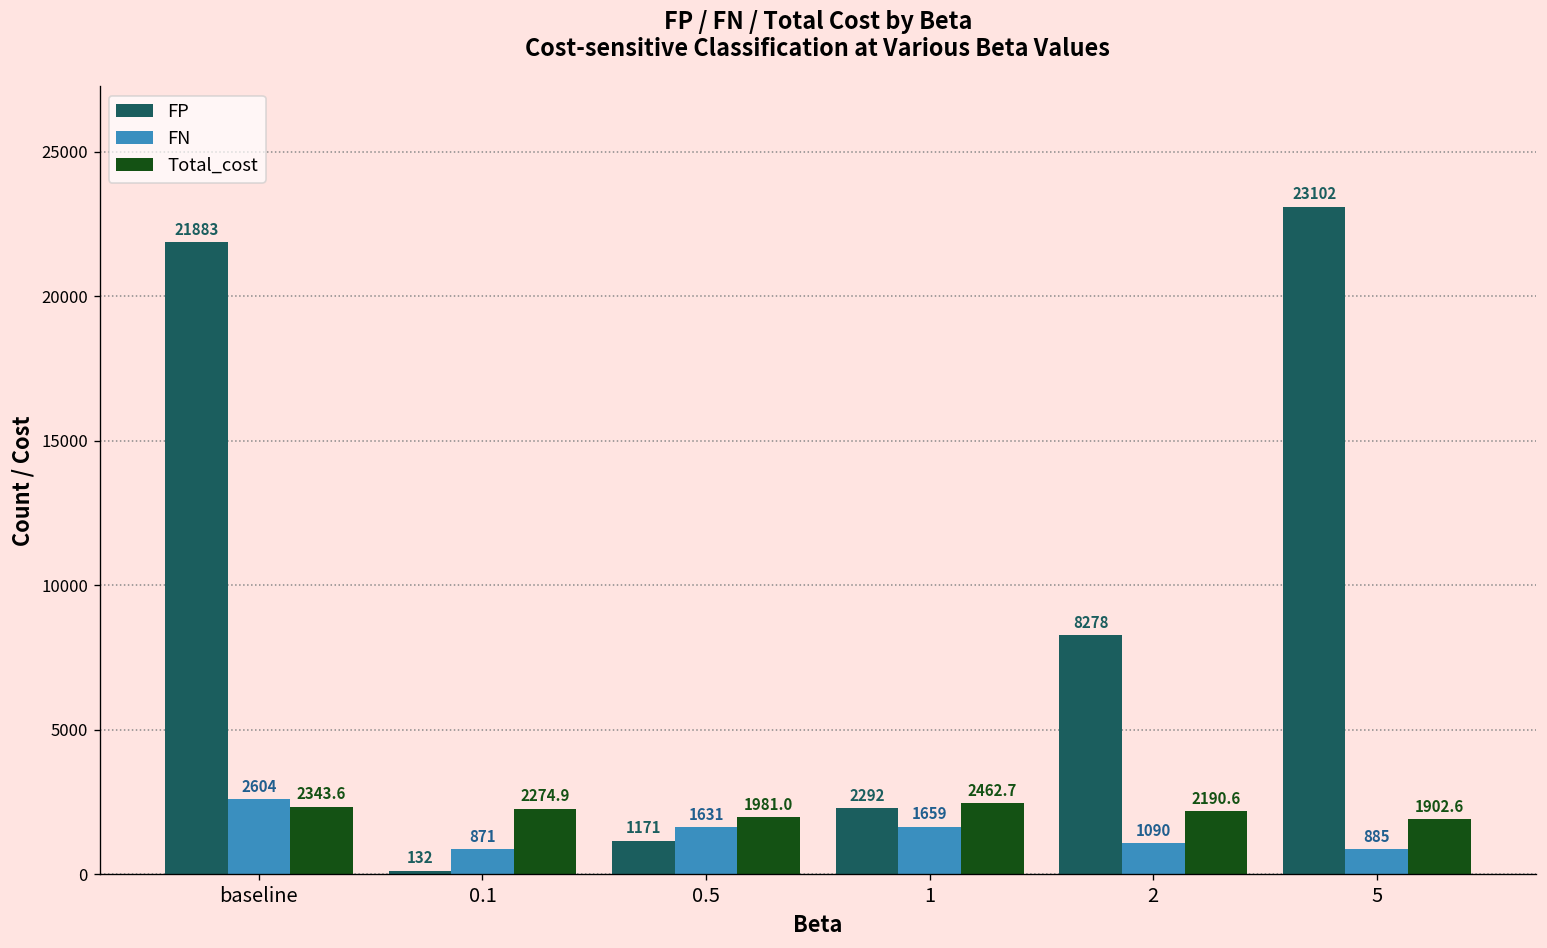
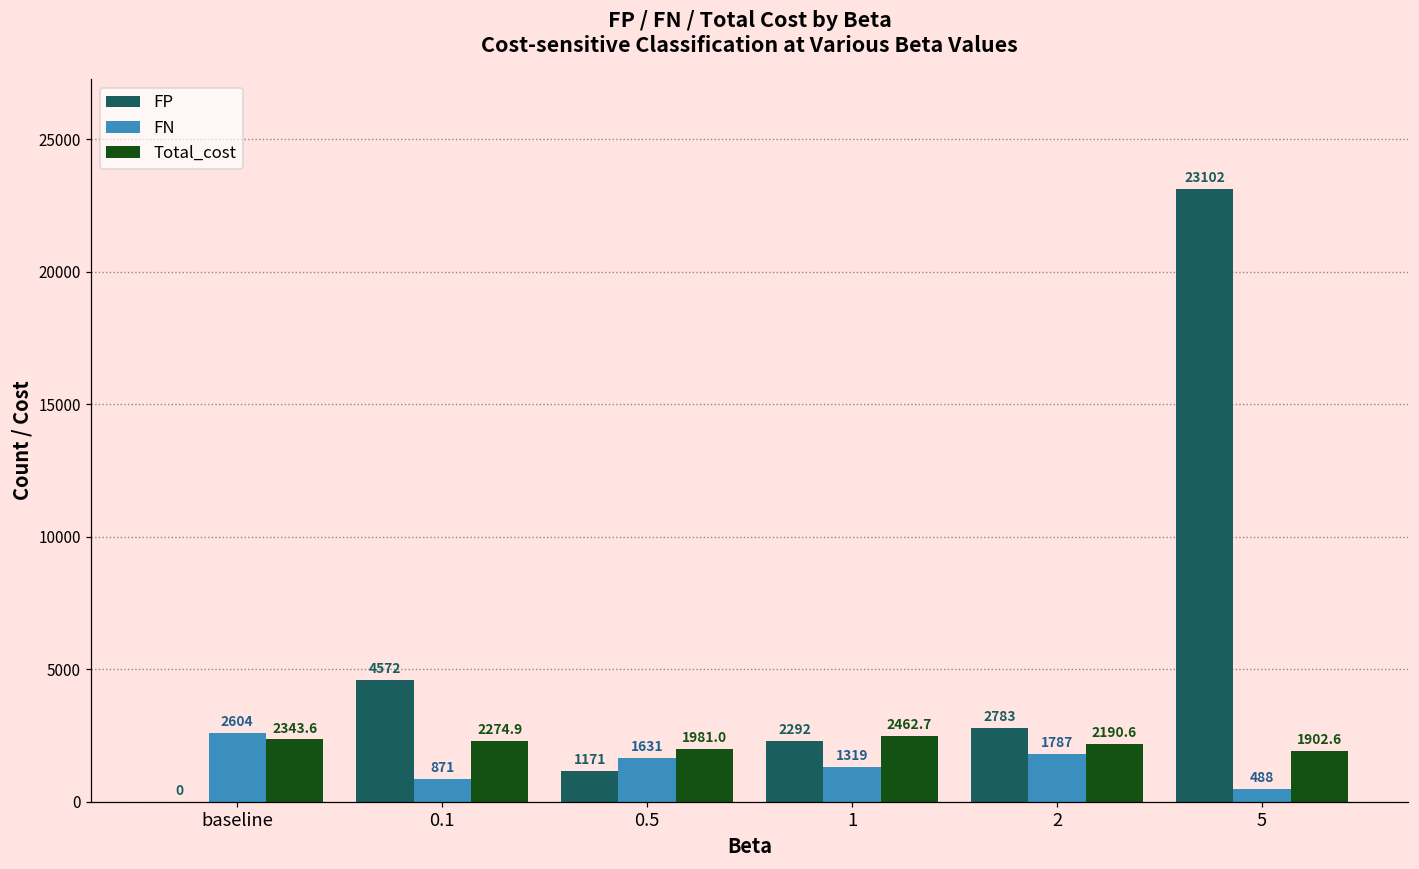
  {
    "FP": {
-     "baseline": 21883,
-     "0.1": 132,
+     "baseline": 0,
+     "0.1": 4572,
      "0.5": 1171,
      "1": 2292,
-     "2": 8278,
+     "2": 2783,
      "5": 23102
    },
    "FN": {
      "baseline": 2604,
      "0.1": 871,
      "0.5": 1631,
-     "1": 1659,
-     "2": 1090,
-     "5": 885
+     "1": 1319,
+     "2": 1787,
+     "5": 488
    },
    "Total_cost": {
      "baseline": 2343.6,
      "0.1": 2274.9,
      "0.5": 1981.0,
      "1": 2462.7,
      "2": 2190.6,
      "5": 1902.6
    }
  }
